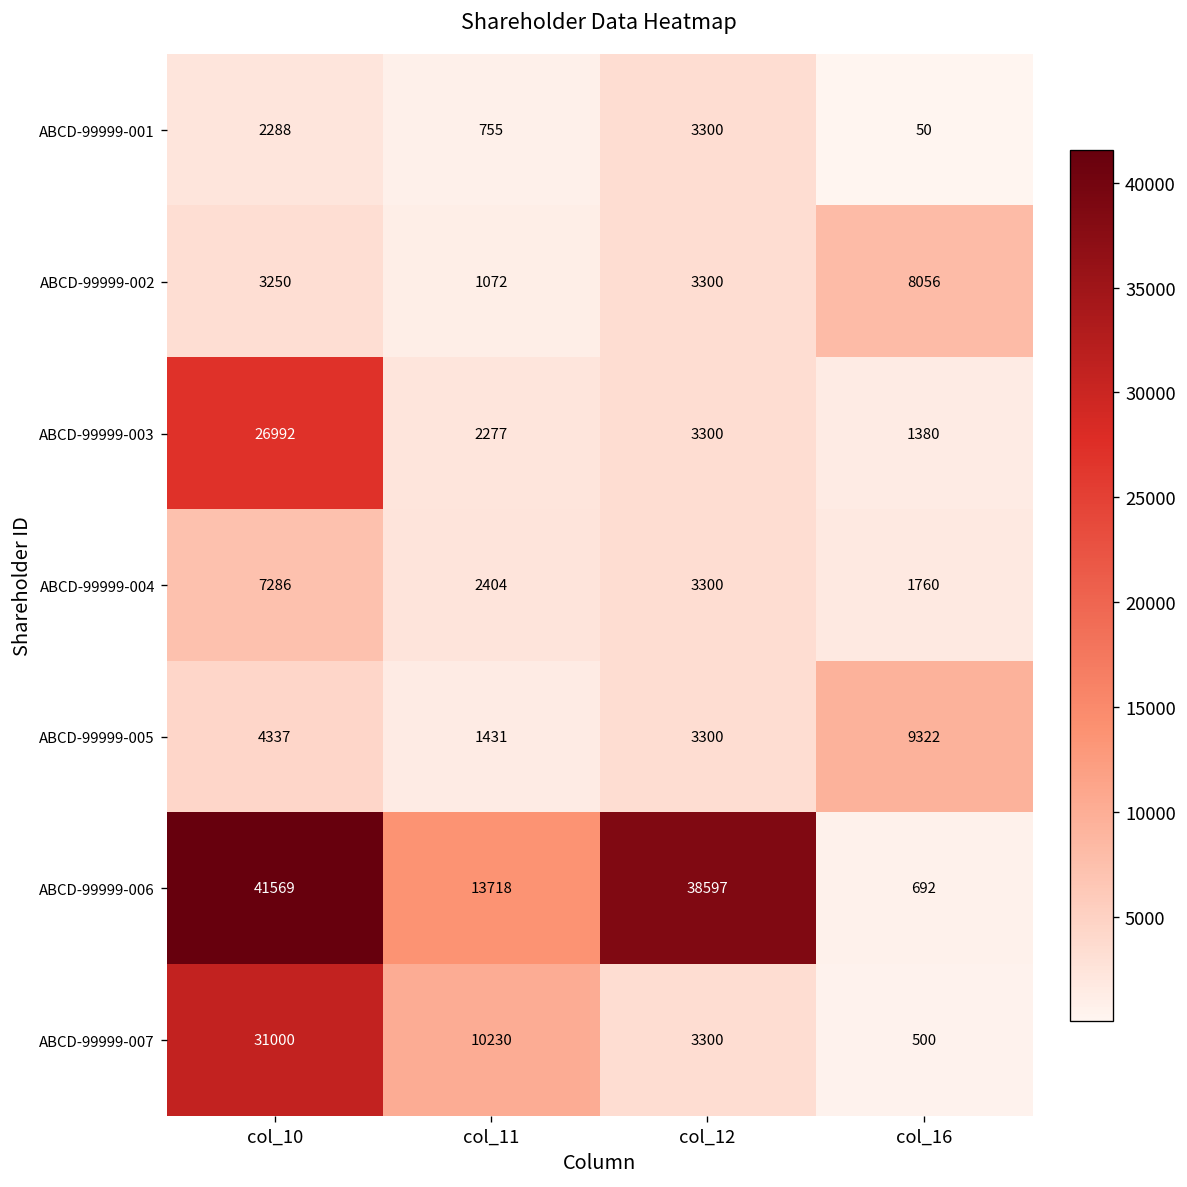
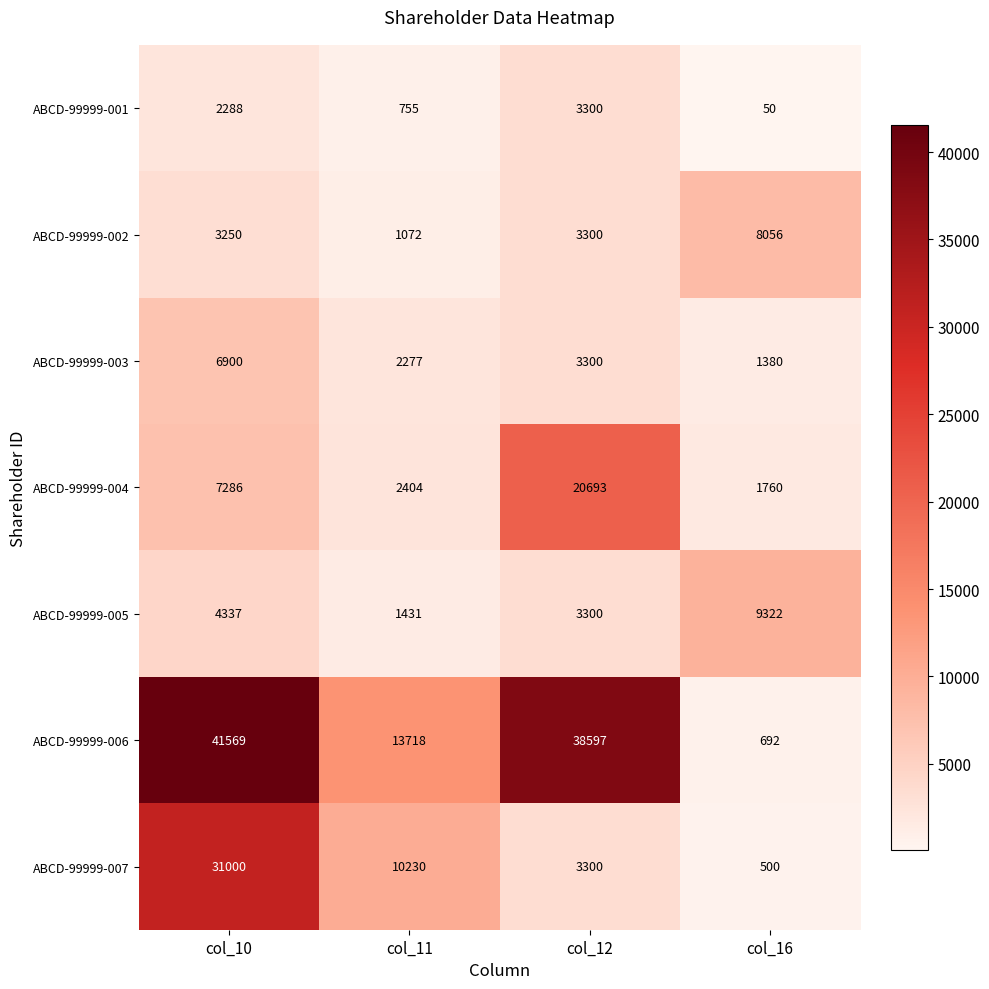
  {
    "ABCD-99999-001": {
      "col_10": 2288,
      "col_11": 755,
      "col_12": 3300,
      "col_16": 50
    },
    "ABCD-99999-002": {
      "col_10": 3250,
      "col_11": 1072,
      "col_12": 3300,
      "col_16": 8056
    },
    "ABCD-99999-003": {
-     "col_10": 26992,
+     "col_10": 6900,
      "col_11": 2277,
      "col_12": 3300,
      "col_16": 1380
    },
    "ABCD-99999-004": {
      "col_10": 7286,
      "col_11": 2404,
-     "col_12": 3300,
+     "col_12": 20693,
      "col_16": 1760
    },
    "ABCD-99999-005": {
      "col_10": 4337,
      "col_11": 1431,
      "col_12": 3300,
      "col_16": 9322
    },
    "ABCD-99999-006": {
      "col_10": 41569,
      "col_11": 13718,
      "col_12": 38597,
      "col_16": 692
    },
    "ABCD-99999-007": {
      "col_10": 31000,
      "col_11": 10230,
      "col_12": 3300,
      "col_16": 500
    }
  }
